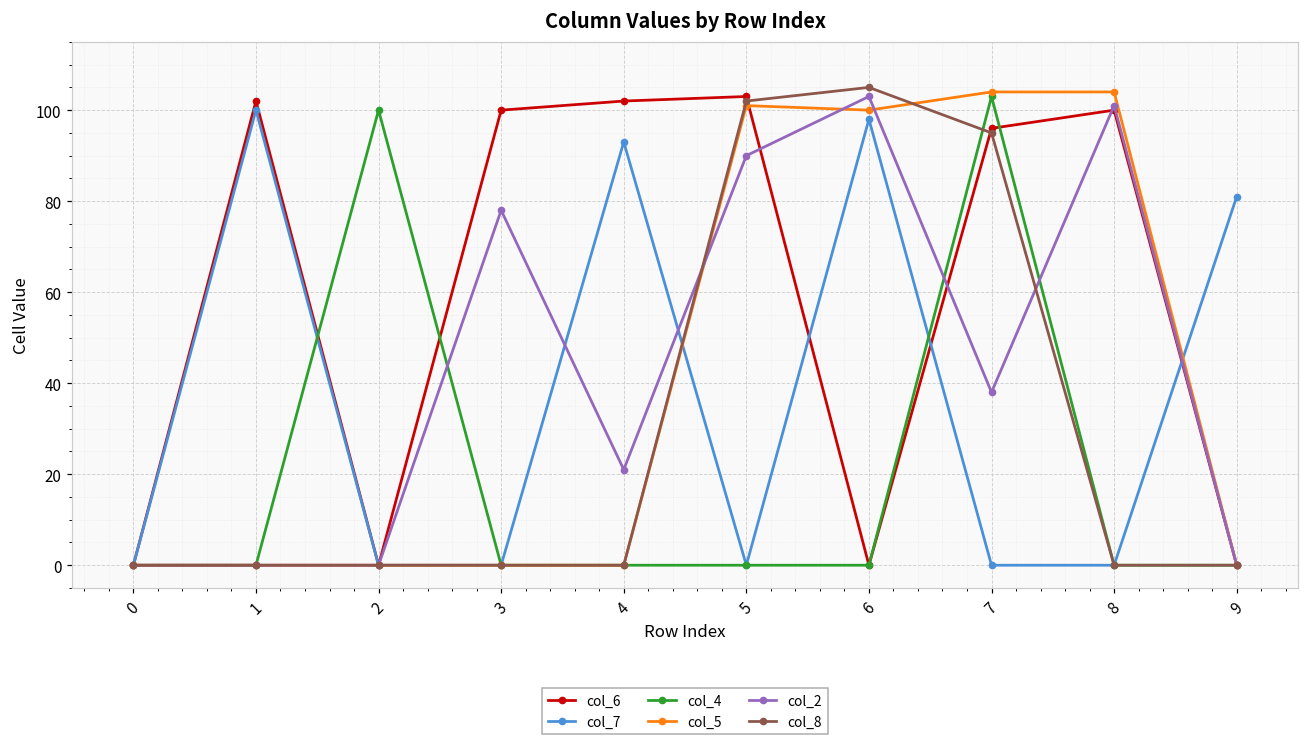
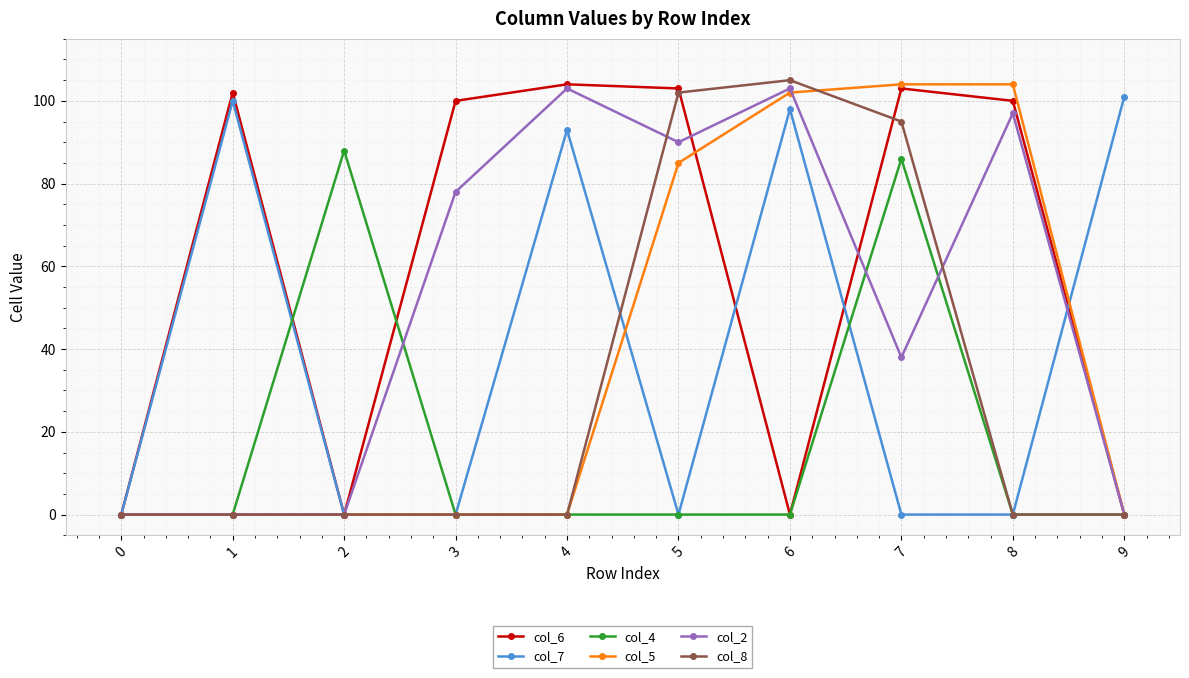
  {
    "col_6": {
      "1": 102,
      "3": 100,
-     "4": 102,
+     "4": 104,
      "5": 103,
-     "7": 96,
+     "7": 103,
      "8": 100
    },
    "col_7": {
      "1": 100,
      "4": 93,
      "6": 98,
      "7": 0,
-     "9": 81
+     "9": 101
    },
    "col_4": {
-     "2": 100,
-     "7": 103
+     "2": 88,
+     "7": 86
    },
    "col_5": {
-     "5": 101,
-     "6": 100,
+     "5": 85,
+     "6": 102,
      "7": 104,
      "8": 104
    },
    "col_2": {
      "3": 78,
-     "4": 21,
+     "4": 103,
      "5": 90,
      "6": 103,
      "7": 38,
-     "8": 101
+     "8": 97
    },
    "col_8": {
      "5": 102,
      "6": 105,
      "7": 95
    }
  }
